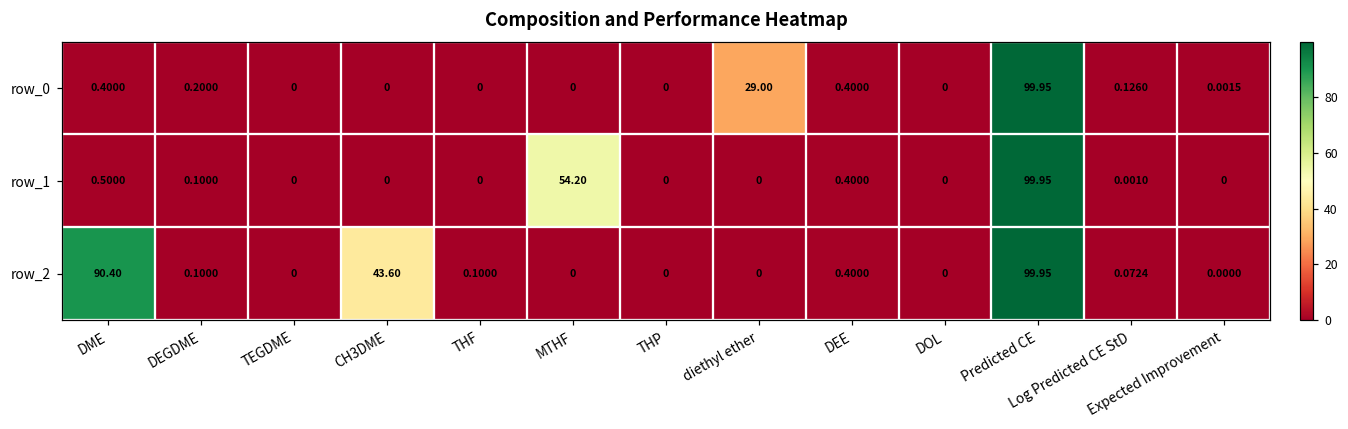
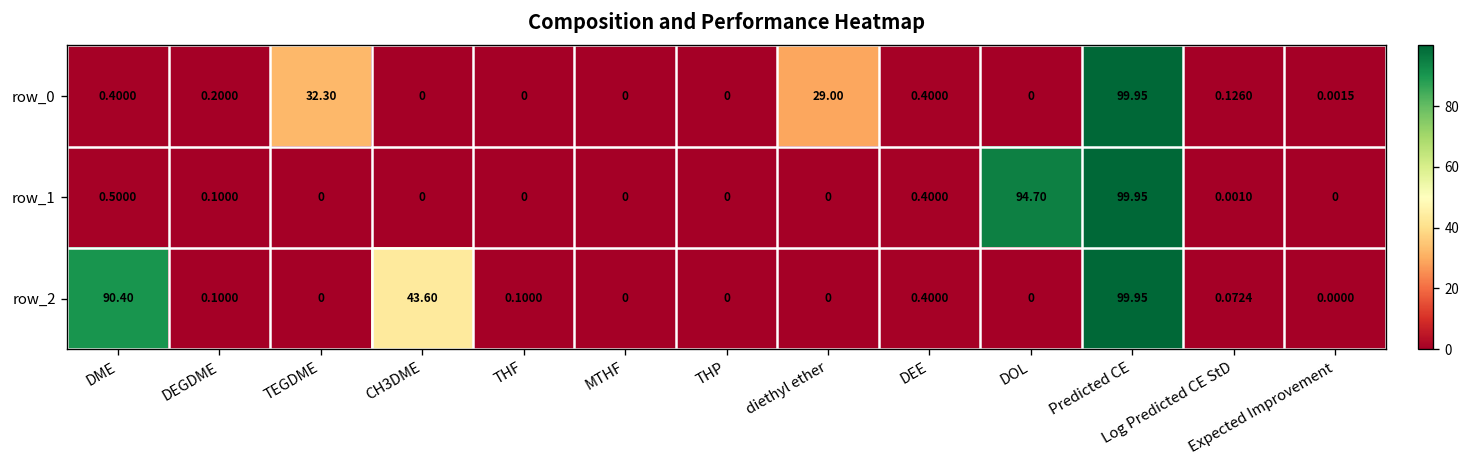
  {
    "row_0": {
      "DME": 0.4000,
      "DEGDME": 0.2000,
-     "TEGDME": 0,
+     "TEGDME": 32.30,
      "CH3DME": 0,
      "THF": 0,
      "MTHF": 0,
      "THP": 0,
      "diethyl ether": 29.00,
      "DEE": 0.4000,
      "DOL": 0,
      "Predicted CE": 99.95,
      "Log Predicted CE StD": 0.1260,
      "Expected Improvement": 0.0015
    },
    "row_1": {
      "DME": 0.5000,
      "DEGDME": 0.1000,
      "TEGDME": 0,
      "CH3DME": 0,
      "THF": 0,
-     "MTHF": 54.20,
+     "MTHF": 0,
      "THP": 0,
      "diethyl ether": 0,
      "DEE": 0.4000,
-     "DOL": 0,
+     "DOL": 94.70,
      "Predicted CE": 99.95,
      "Log Predicted CE StD": 0.0010,
      "Expected Improvement": 0
    },
    "row_2": {
      "DME": 90.40,
      "DEGDME": 0.1000,
      "TEGDME": 0,
      "CH3DME": 43.60,
      "THF": 0.1000,
      "MTHF": 0,
      "THP": 0,
      "diethyl ether": 0,
      "DEE": 0.4000,
      "DOL": 0,
      "Predicted CE": 99.95,
      "Log Predicted CE StD": 0.0724,
      "Expected Improvement": 0.0000
    }
  }
